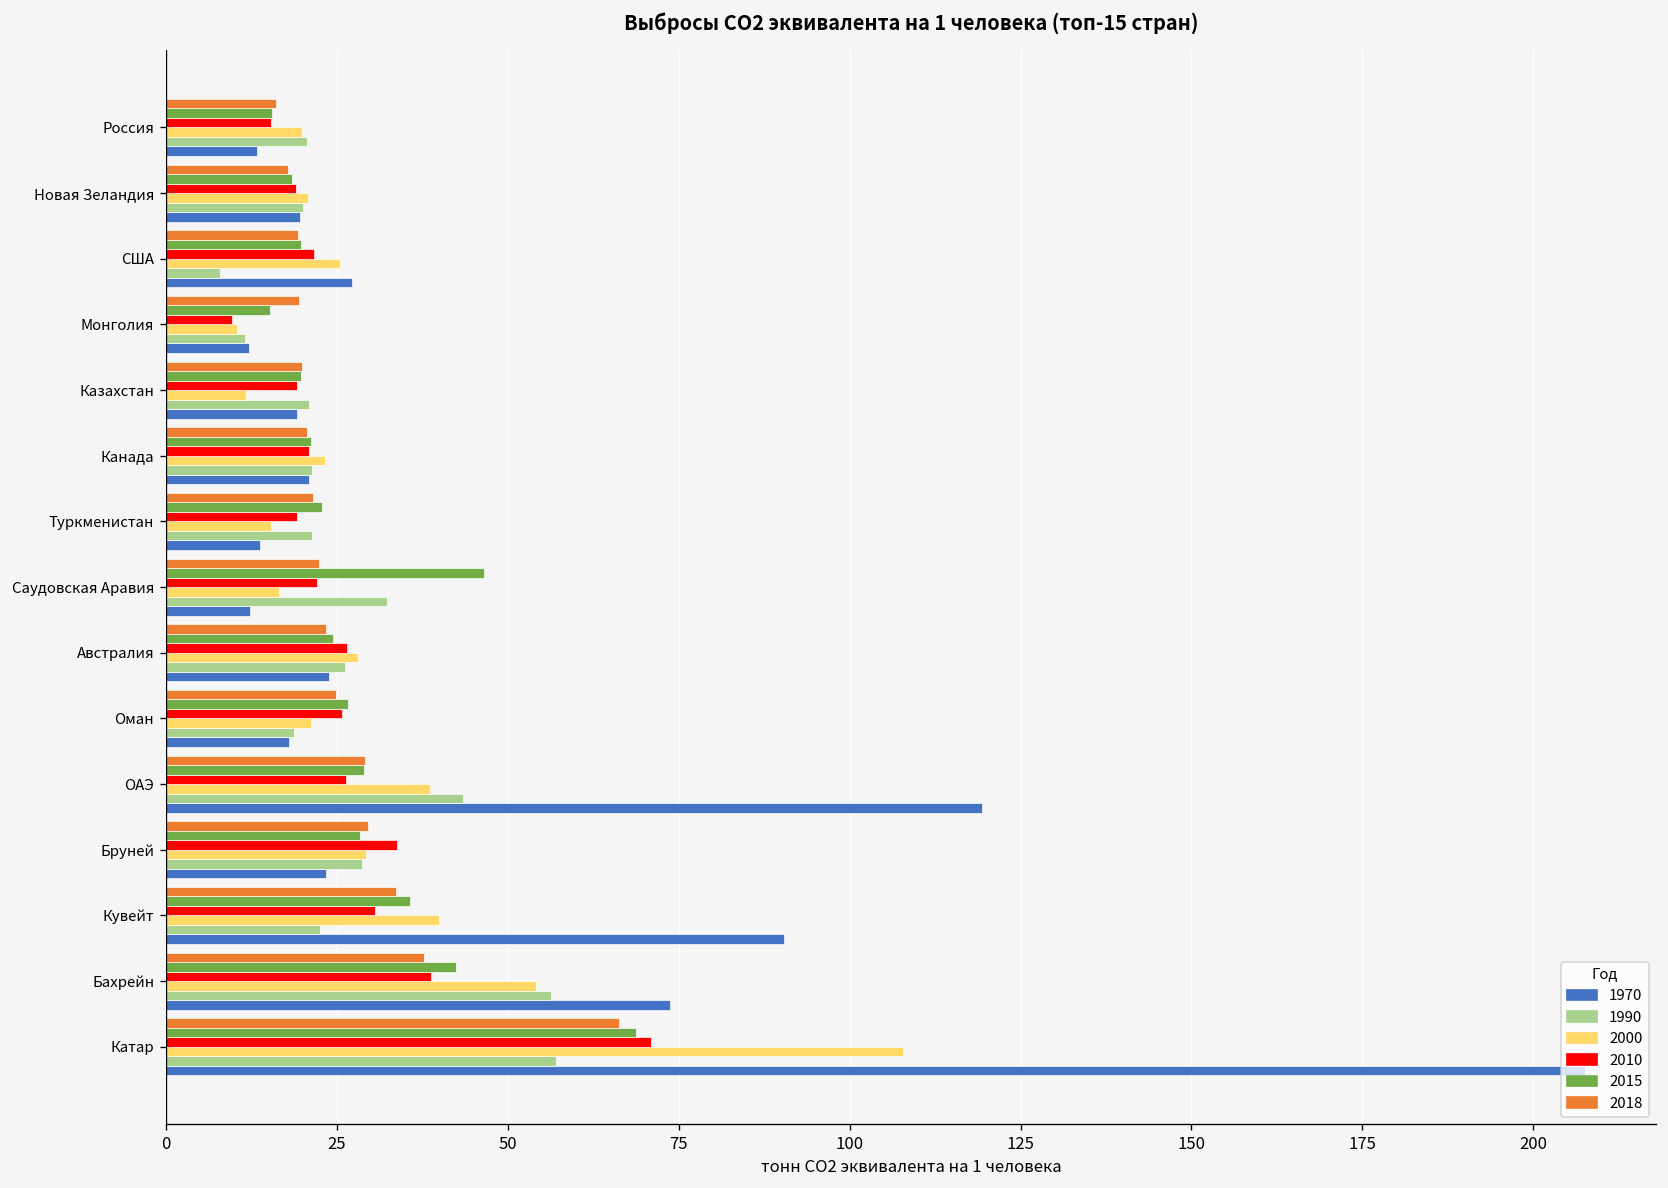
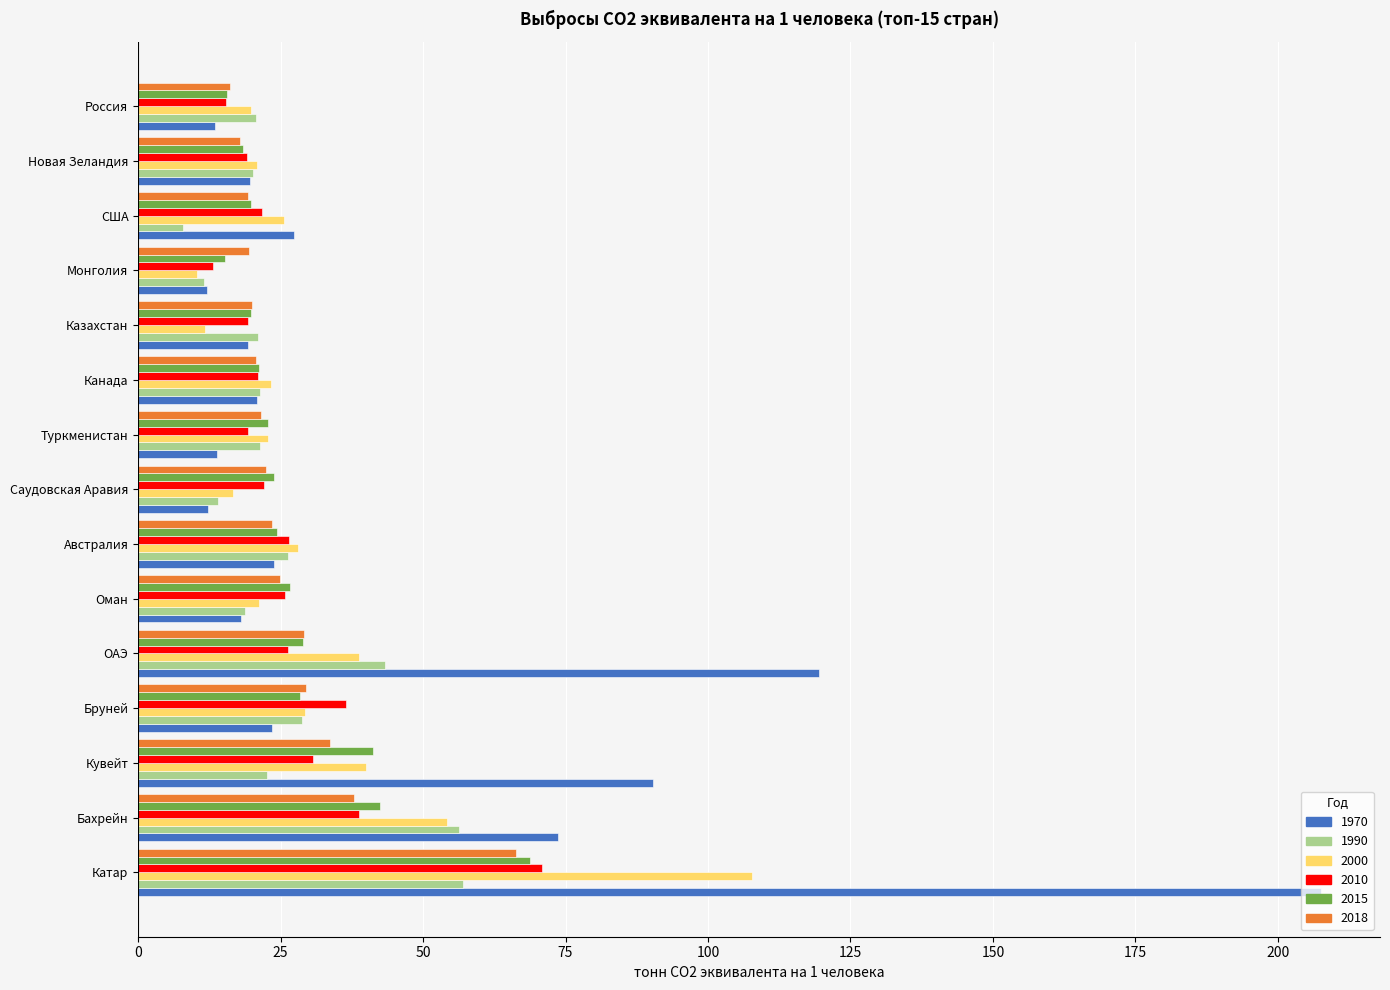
  {
    "1970": {
      "Россия": 13,
      "Новая Зеландия": 20,
      "США": 27,
      "Монголия": 12,
      "Казахстан": 19,
      "Канада": 21,
      "Туркменистан": 14,
      "Саудовская Аравия": 12,
      "Австралия": 24,
      "Оман": 18,
      "ОАЭ": 119,
      "Бруней": 23,
      "Кувейт": 90,
      "Бахрейн": 74
    },
    "1990": {
      "Россия": 21,
      "Новая Зеландия": 20,
      "США": 8,
      "Монголия": 12,
      "Казахстан": 21,
      "Канада": 21,
      "Туркменистан": 21,
-     "Саудовская Аравия": 32,
+     "Саудовская Аравия": 14,
      "Австралия": 26,
      "Оман": 19,
      "ОАЭ": 43,
      "Бруней": 29,
      "Кувейт": 23,
      "Бахрейн": 56,
      "Катар": 57
    },
    "2000": {
      "Россия": 20,
      "Новая Зеландия": 21,
      "США": 26,
      "Монголия": 10,
      "Казахстан": 12,
      "Канада": 23,
-     "Туркменистан": 15,
+     "Туркменистан": 23,
      "Саудовская Аравия": 17,
      "Австралия": 28,
      "Оман": 21,
      "ОАЭ": 39,
      "Бруней": 29,
      "Кувейт": 40,
      "Бахрейн": 54,
      "Катар": 108
    },
    "2010": {
      "Россия": 15,
      "Новая Зеландия": 19,
      "США": 22,
-     "Монголия": 10,
+     "Монголия": 13,
      "Казахстан": 19,
      "Канада": 21,
      "Туркменистан": 19,
      "Саудовская Аравия": 22,
      "Австралия": 26,
      "Оман": 26,
      "ОАЭ": 26,
-     "Бруней": 34,
+     "Бруней": 36,
      "Кувейт": 31,
      "Бахрейн": 39,
      "Катар": 71
    },
    "2015": {
      "Россия": 16,
      "Новая Зеландия": 18,
      "США": 20,
      "Монголия": 15,
      "Казахстан": 20,
      "Канада": 21,
      "Туркменистан": 23,
-     "Саудовская Аравия": 47,
+     "Саудовская Аравия": 24,
      "Австралия": 24,
      "Оман": 27,
      "ОАЭ": 29,
      "Бруней": 28,
-     "Кувейт": 36,
+     "Кувейт": 41,
      "Бахрейн": 43,
      "Катар": 69
    },
    "2018": {
      "Россия": 16,
      "Новая Зеландия": 18,
      "США": 19,
      "Монголия": 19,
      "Казахстан": 20,
      "Канада": 21,
      "Туркменистан": 22,
      "Саудовская Аравия": 22,
      "Австралия": 23,
      "Оман": 25,
      "ОАЭ": 29,
      "Бруней": 29,
      "Кувейт": 34,
      "Бахрейн": 38,
      "Катар": 66
    }
  }
